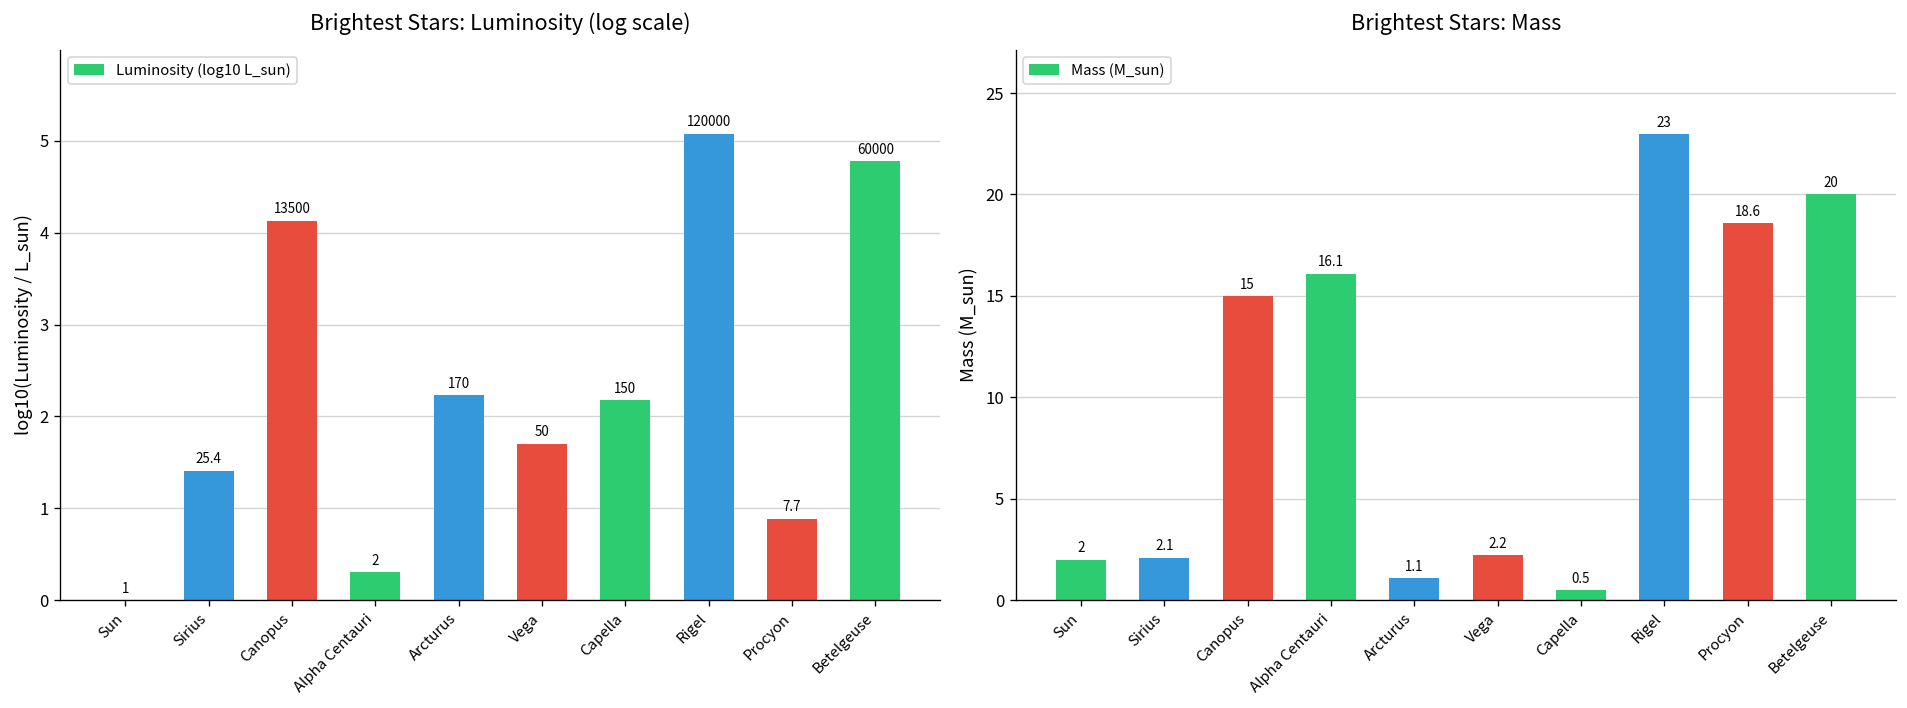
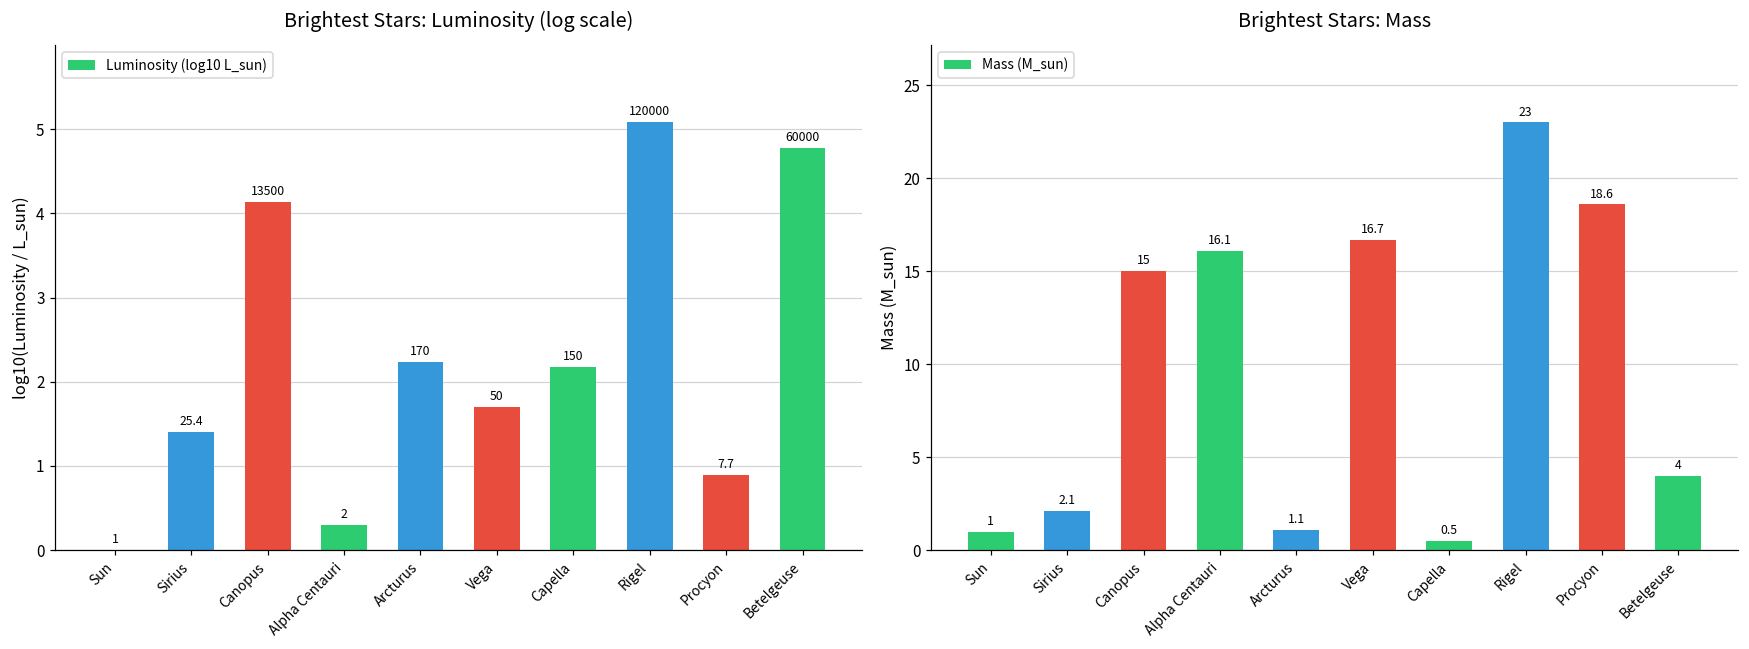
  {
    "Brightest Stars: Mass": {
-     "Sun": 2,
+     "Sun": 1,
      "Sirius": 2.1,
      "Canopus": 15,
      "Alpha Centauri": 16.1,
      "Arcturus": 1.1,
-     "Vega": 2.2,
+     "Vega": 16.7,
      "Capella": 0.5,
      "Rigel": 23,
      "Procyon": 18.6,
-     "Betelgeuse": 20
+     "Betelgeuse": 4
    }
  }
